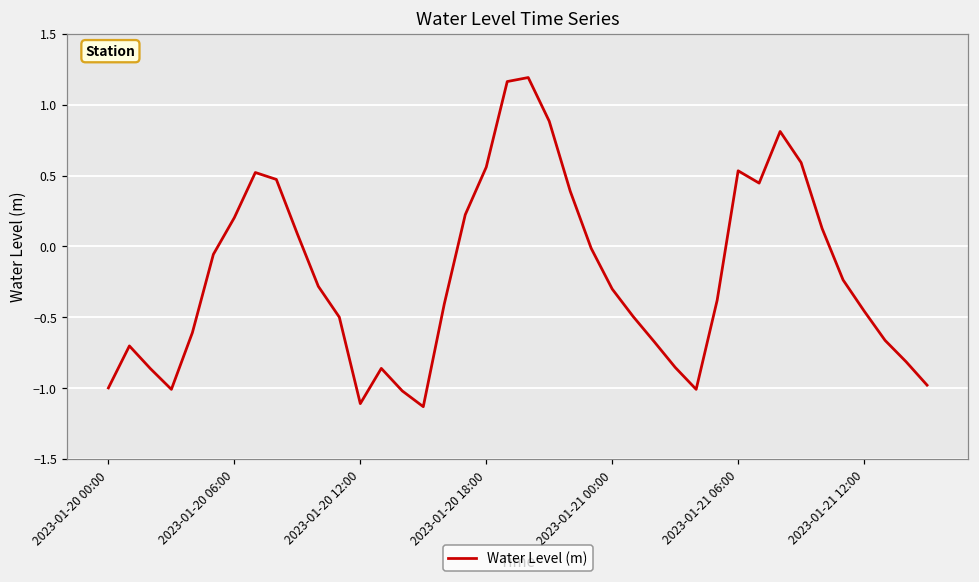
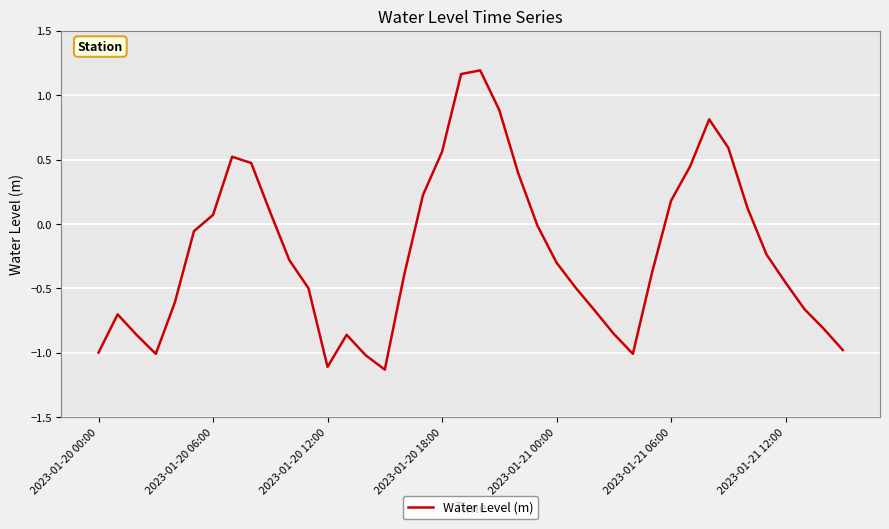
  {
    "2023-01-20 00:00": -1.00,
-   "2023-01-20 06:00": 0.20,
+   "2023-01-20 06:00": 0.07,
    "2023-01-20 12:00": -1.11,
    "2023-01-20 18:00": 0.56,
    "2023-01-21 00:00": -0.30,
-   "2023-01-21 06:00": 0.53,
+   "2023-01-21 06:00": 0.18,
    "2023-01-21 12:00": -0.46
  }
